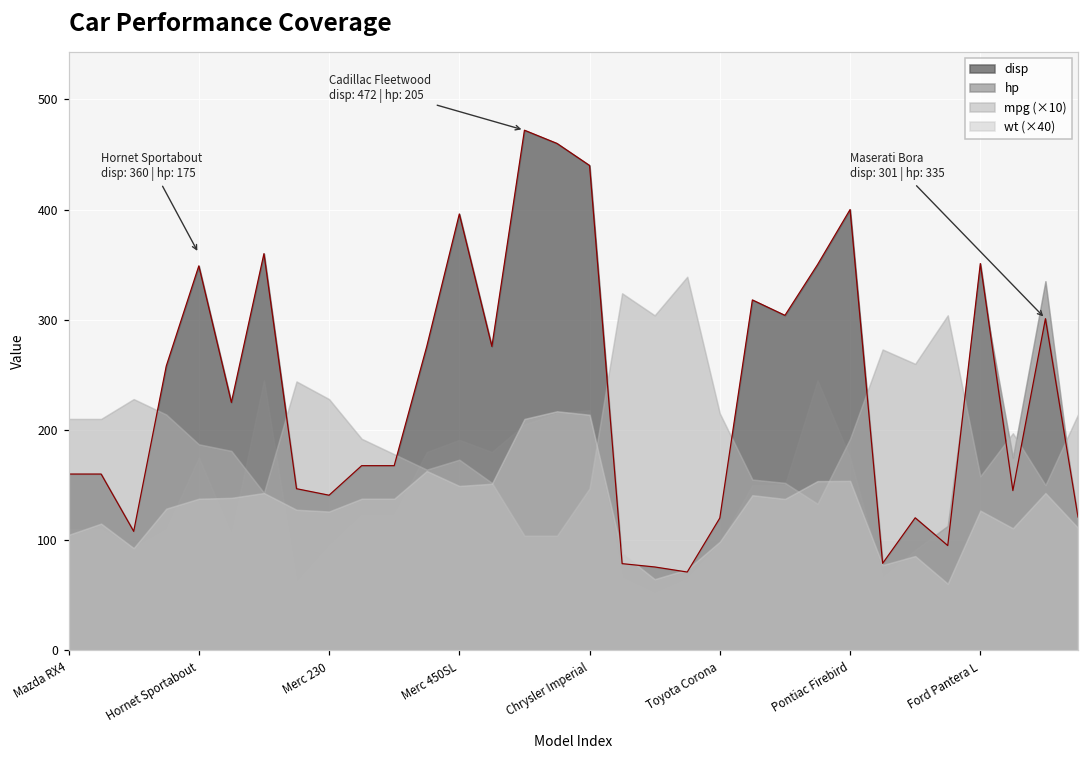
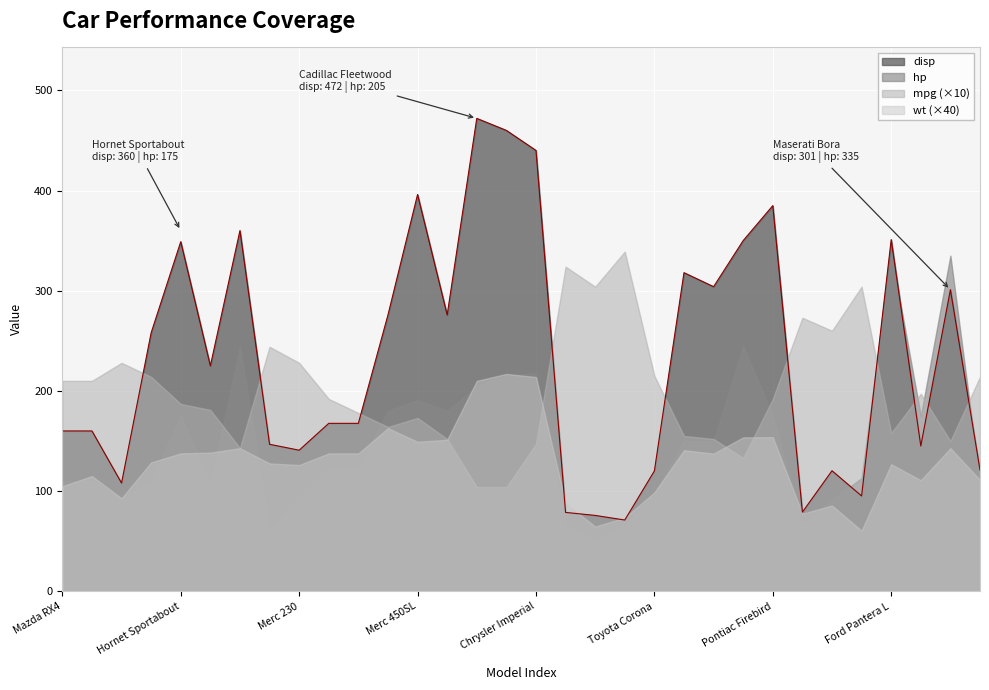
  {
    "disp": {
      "Mazda RX4": 160,
      "Merc 230": 141,
      "Merc 450SL": 396,
      "Chrysler Imperial": 440,
      "Toyota Corona": 120,
-     "Pontiac Firebird": 400
+     "Pontiac Firebird": 385
    },
    "hp": {
      "Mazda RX4": 110,
      "Hornet Sportabout": 175,
      "Merc 230": 95,
      "Merc 450SL": 191,
      "Chrysler Imperial": 218,
      "Pontiac Firebird": 175
    }
  }
